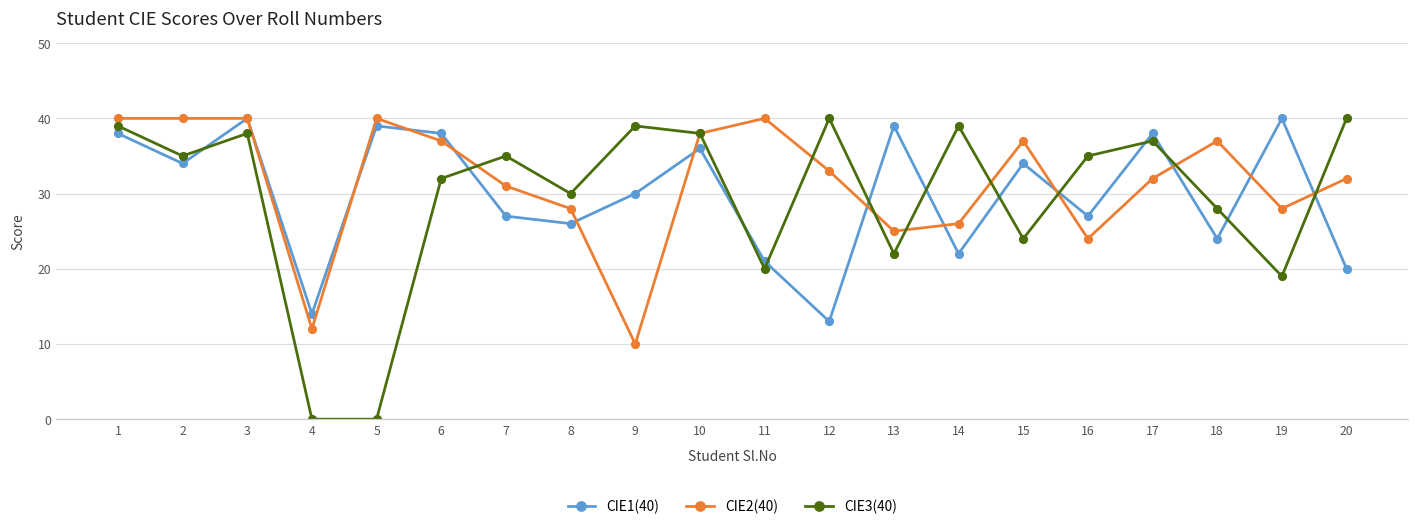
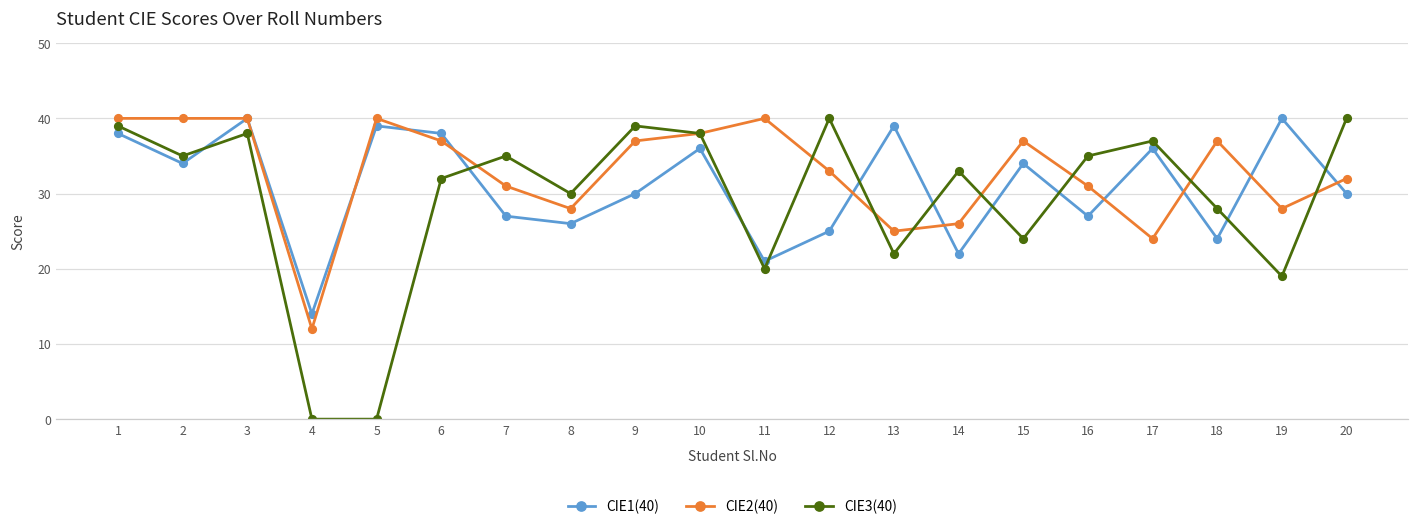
  {
    "CIE1(40)": {
      "1": 38,
      "2": 34,
      "4": 14,
      "5": 39,
      "6": 38,
      "7": 27,
      "8": 26,
      "9": 30,
      "10": 36,
      "11": 21,
-     "12": 13,
+     "12": 25,
      "13": 39,
      "14": 22,
      "15": 34,
      "16": 27,
-     "17": 38,
+     "17": 36,
      "18": 24,
      "19": 40,
-     "20": 20
+     "20": 30
    },
    "CIE2(40)": {
      "1": 40,
      "2": 40,
      "4": 12,
      "5": 40,
      "6": 37,
      "7": 31,
      "8": 28,
-     "9": 10,
+     "9": 37,
      "11": 40,
      "12": 33,
      "13": 25,
      "14": 26,
      "15": 37,
-     "16": 24,
-     "17": 32,
+     "16": 31,
+     "17": 24,
      "18": 37,
      "19": 28,
      "20": 32
    },
    "CIE3(40)": {
      "1": 39,
      "2": 35,
      "3": 38,
      "4": 0,
      "5": 0,
      "6": 32,
      "7": 35,
      "8": 30,
      "9": 39,
      "11": 20,
      "12": 40,
      "13": 22,
-     "14": 39,
+     "14": 33,
      "15": 24,
      "16": 35,
      "17": 37,
      "18": 28,
      "19": 19,
      "20": 40
    }
  }
